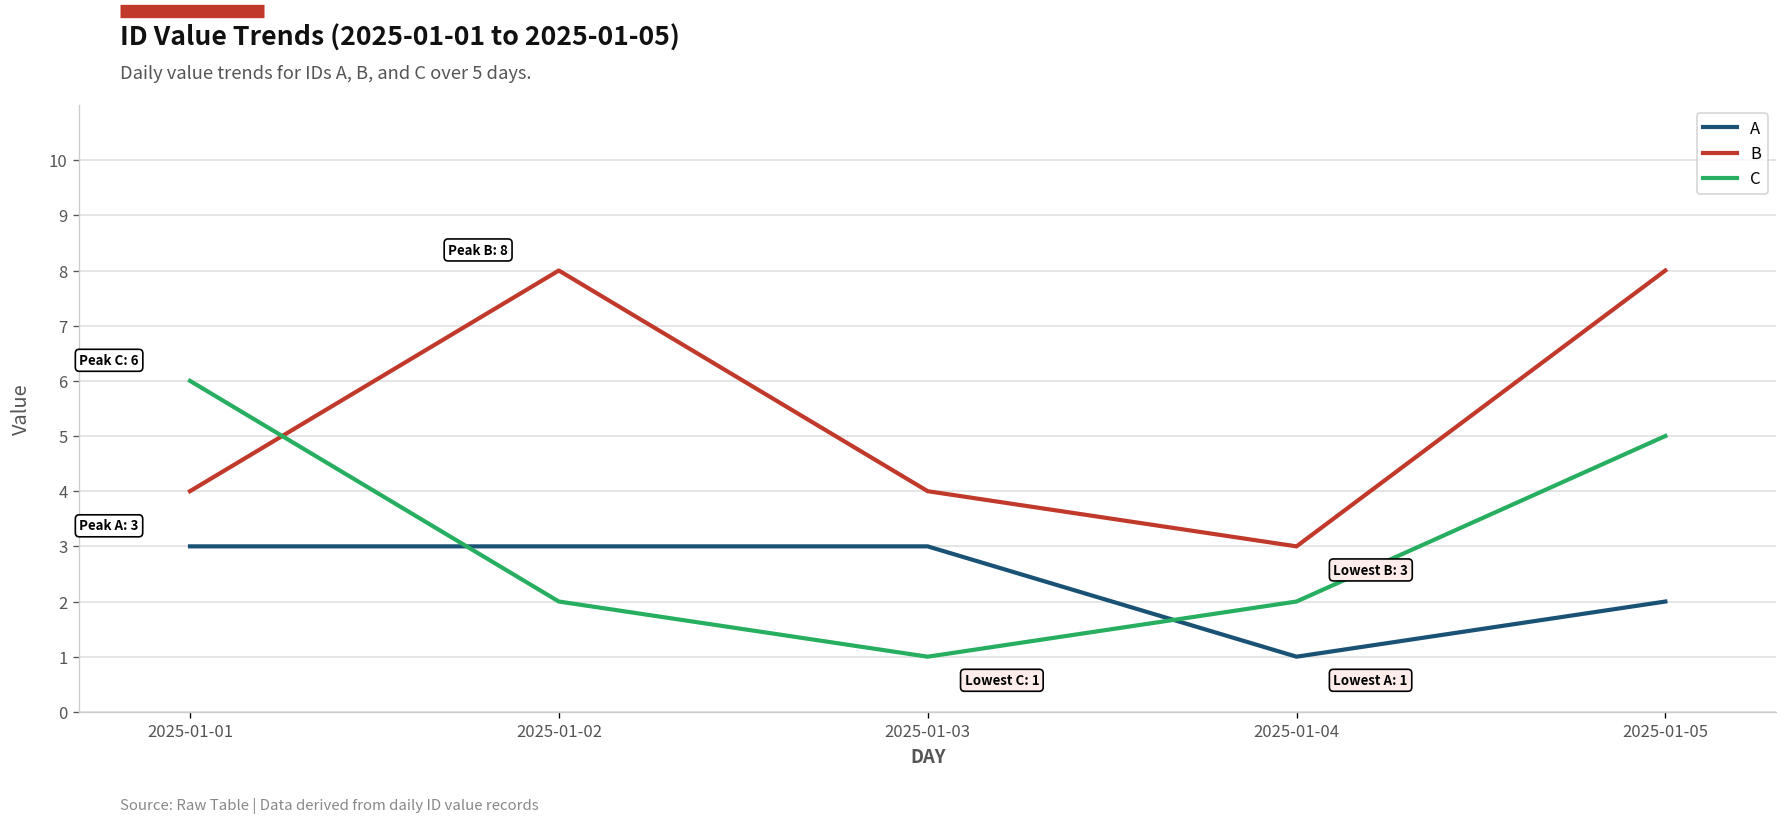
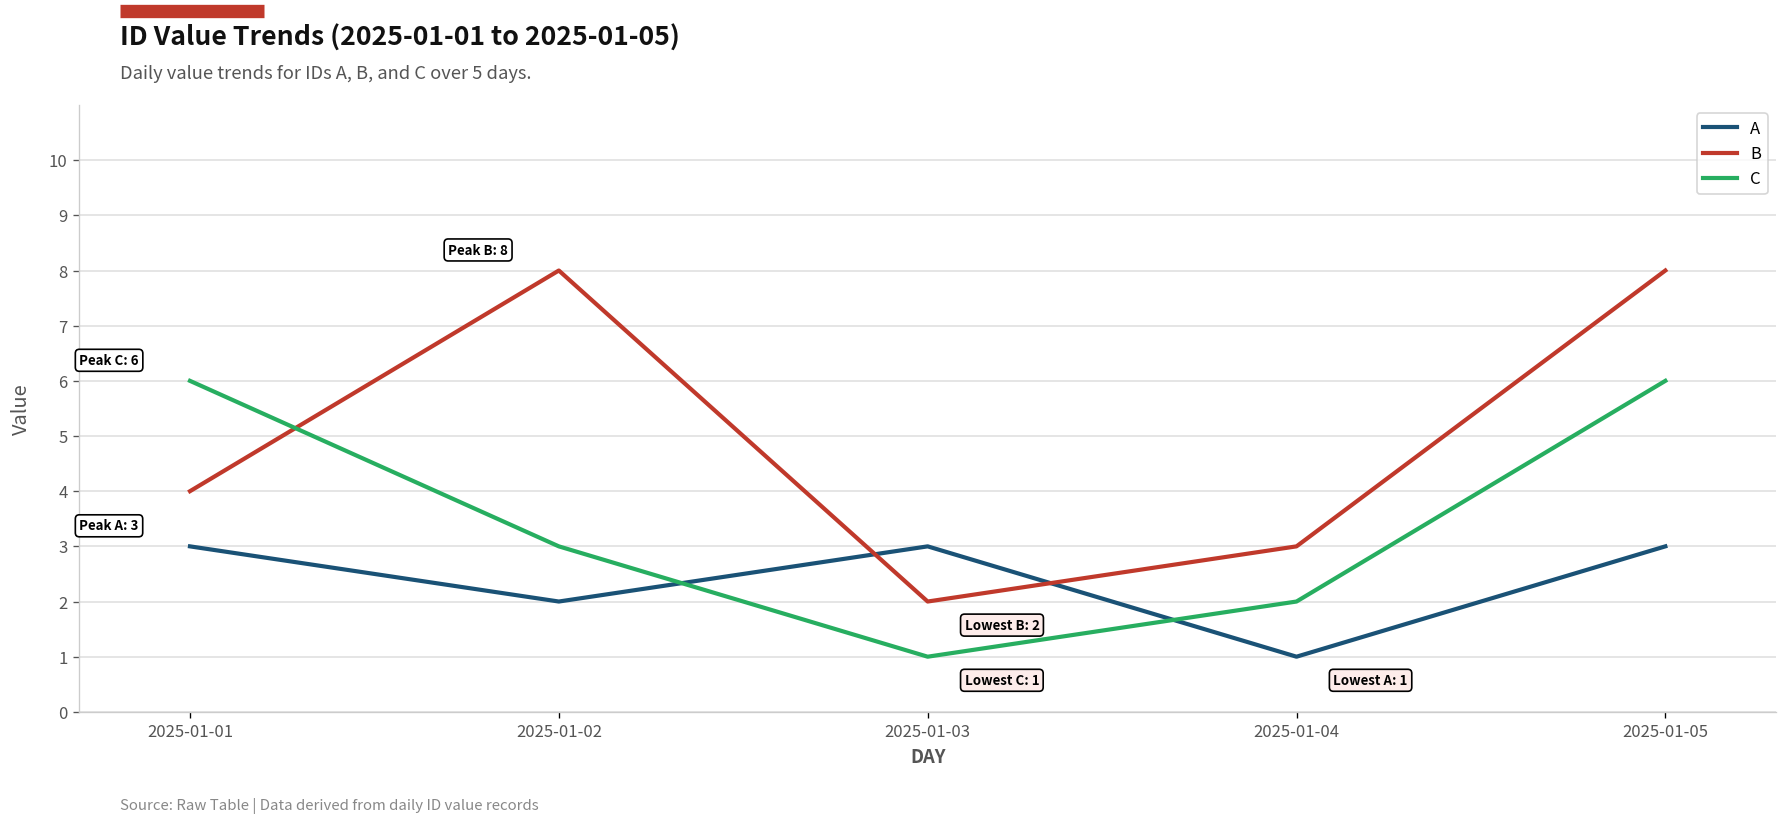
  {
    "A": {
-     "2025-01-02": 3,
-     "2025-01-05": 2
+     "2025-01-02": 2,
+     "2025-01-05": 3
    },
    "B": {
      "2025-01-01": 4,
      "2025-01-02": 8,
-     "2025-01-03": 4,
+     "2025-01-03": 2,
      "2025-01-04": 3,
      "2025-01-05": 8
    },
    "C": {
      "2025-01-01": 6,
-     "2025-01-02": 2,
+     "2025-01-02": 3,
      "2025-01-03": 1,
      "2025-01-04": 2,
-     "2025-01-05": 5
+     "2025-01-05": 6
    }
  }
